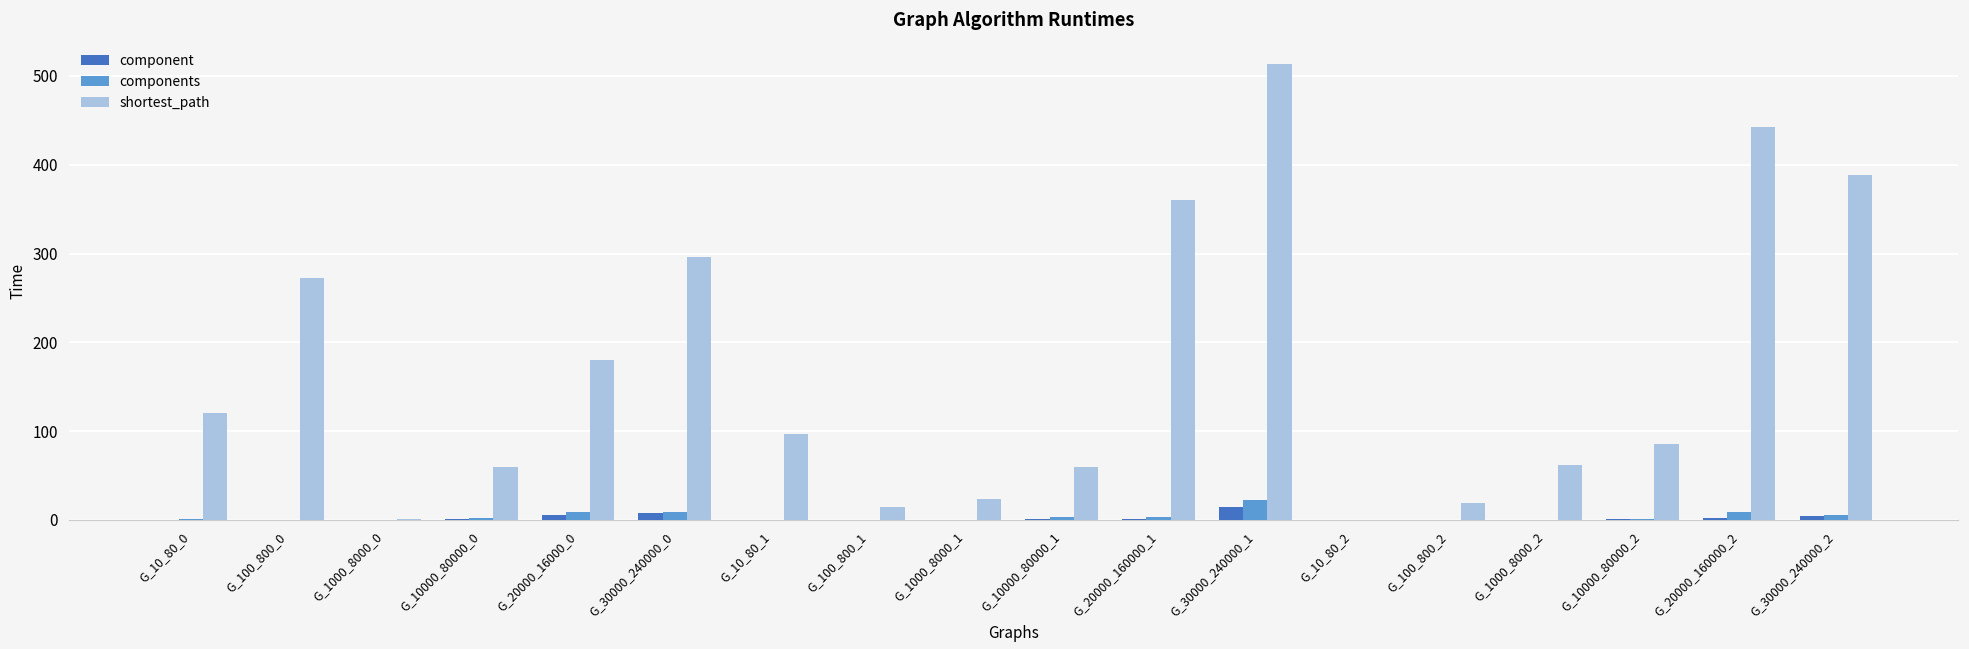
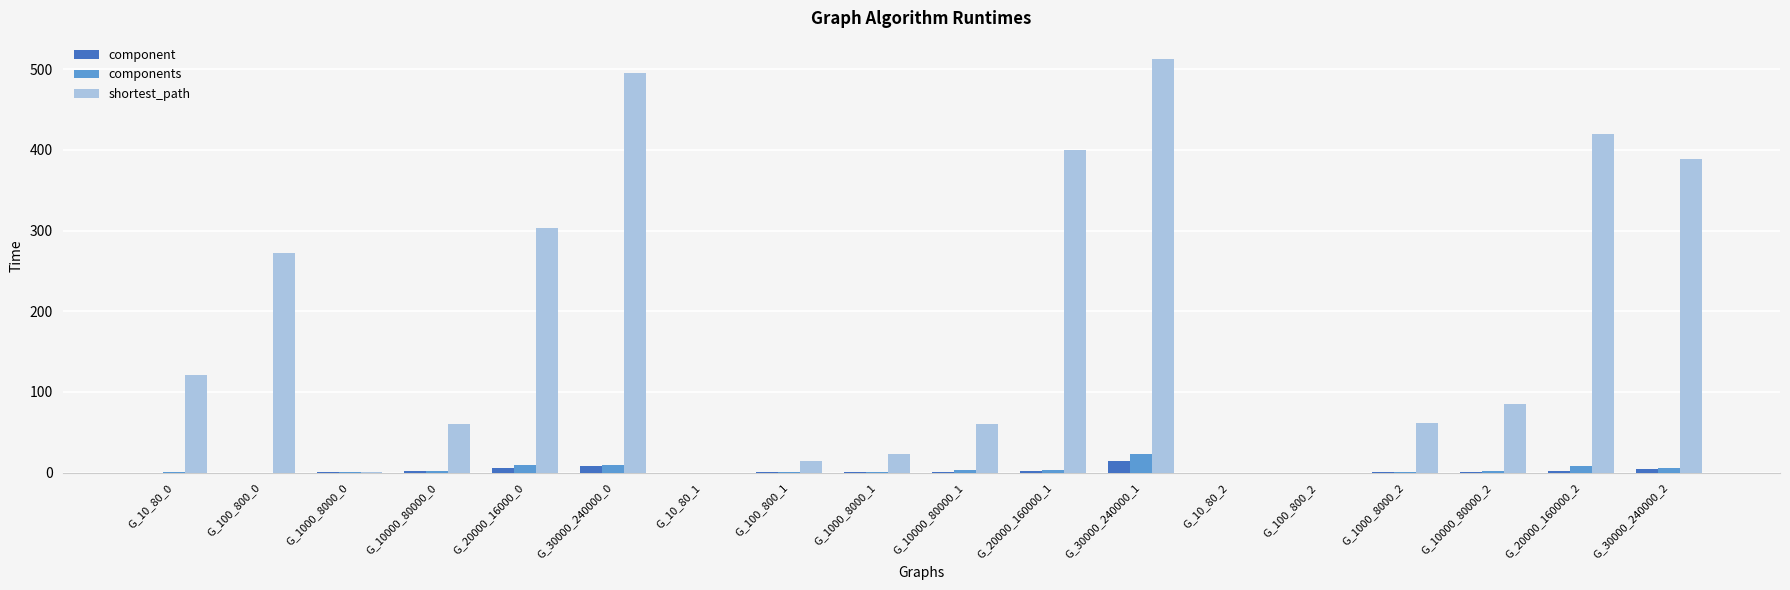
  {
    "shortest_path": {
      "G_10_80_0": 120,
      "G_100_800_0": 270,
      "G_10000_80000_0": 60,
-     "G_20000_16000_0": 180,
-     "G_30000_240000_0": 300,
-     "G_10_80_1": 100,
+     "G_20000_16000_0": 300,
+     "G_30000_240000_0": 500,
+     "G_10_80_1": 0,
      "G_100_800_1": 10,
      "G_1000_8000_1": 20,
      "G_10000_80000_1": 60,
-     "G_20000_160000_1": 360,
+     "G_20000_160000_1": 400,
      "G_30000_240000_1": 510,
-     "G_100_800_2": 20,
+     "G_100_800_2": 0,
      "G_1000_8000_2": 60,
      "G_10000_80000_2": 90,
-     "G_20000_160000_2": 440,
+     "G_20000_160000_2": 420,
      "G_30000_240000_2": 390
    }
  }
